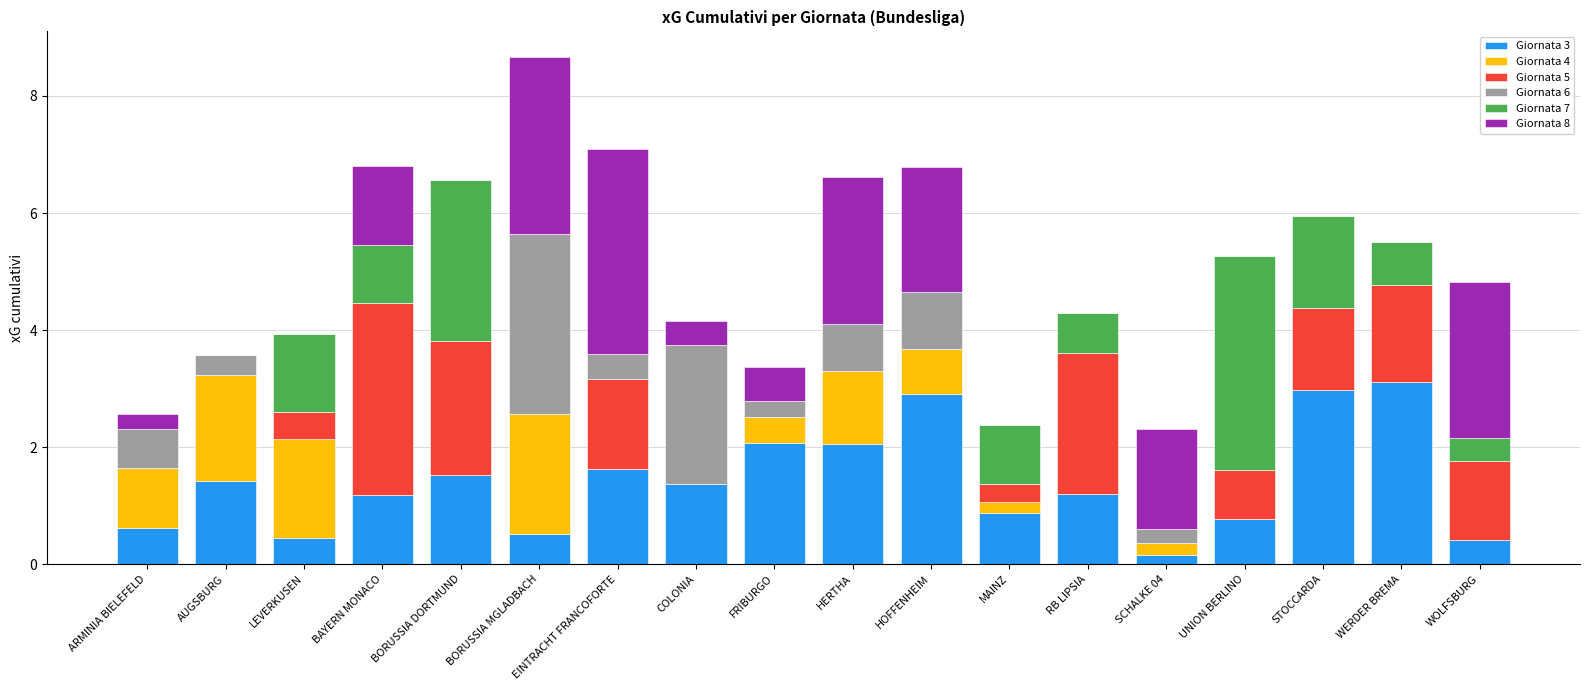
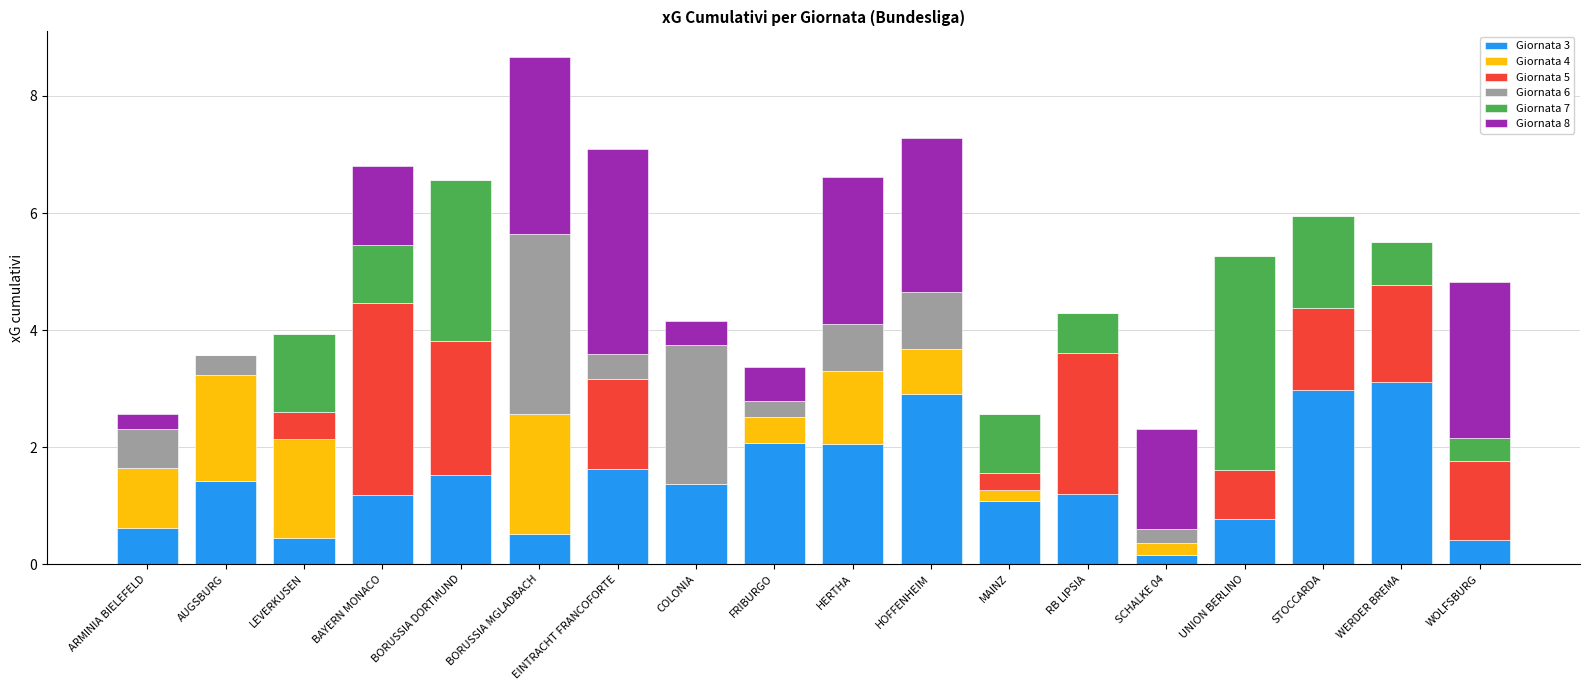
  {
    "Giornata 3": {
      "ARMINIA BIELEFELD": 0.6,
      "AUGSBURG": 1.4,
      "LEVERKUSEN": 0.4,
      "BAYERN MONACO": 1.2,
      "BORUSSIA DORTMUND": 1.5,
      "BORUSSIA MGLADBACH": 0.5,
      "EINTRACHT FRANCOFORTE": 1.6,
      "COLONIA": 1.4,
      "FRIBURGO": 2.1,
      "HERTHA": 2.1,
      "HOFFENHEIM": 2.9,
-     "MAINZ": 0.9,
+     "MAINZ": 1.1,
      "RB LIPSIA": 1.2,
      "SCHALKE 04": 0.1,
      "UNION BERLINO": 0.8,
      "STOCCARDA": 3.0,
      "WERDER BREMA": 3.1,
      "WOLFSBURG": 0.4
    },
    "Giornata 4": {
      "ARMINIA BIELEFELD": 1.0,
      "AUGSBURG": 1.8,
      "LEVERKUSEN": 1.7,
      "BAYERN MONACO": 0.0,
      "BORUSSIA DORTMUND": 0.0,
      "BORUSSIA MGLADBACH": 2.1,
      "EINTRACHT FRANCOFORTE": 0.0,
      "COLONIA": 0.0,
      "FRIBURGO": 0.4,
      "HERTHA": 1.2,
      "HOFFENHEIM": 0.8,
      "MAINZ": 0.2,
      "RB LIPSIA": 0.0,
      "SCHALKE 04": 0.2,
      "UNION BERLINO": 0.0,
      "STOCCARDA": 0.0,
      "WERDER BREMA": 0.0,
      "WOLFSBURG": 0.0
    },
    "Giornata 5": {
      "ARMINIA BIELEFELD": 0.0,
      "AUGSBURG": 0.0,
      "LEVERKUSEN": 0.5,
      "BAYERN MONACO": 3.3,
      "BORUSSIA DORTMUND": 2.3,
      "BORUSSIA MGLADBACH": 0.0,
      "EINTRACHT FRANCOFORTE": 1.5,
      "COLONIA": 0.0,
      "FRIBURGO": 0.0,
      "HERTHA": 0.0,
      "HOFFENHEIM": 0.0,
      "MAINZ": 0.3,
      "RB LIPSIA": 2.4,
      "SCHALKE 04": 0.0,
      "UNION BERLINO": 0.8,
      "STOCCARDA": 1.4,
      "WERDER BREMA": 1.7,
      "WOLFSBURG": 1.3
    },
    "Giornata 6": {
      "ARMINIA BIELEFELD": 0.7,
      "AUGSBURG": 0.3,
      "LEVERKUSEN": 0.0,
      "BAYERN MONACO": 0.0,
      "BORUSSIA DORTMUND": 0.0,
      "BORUSSIA MGLADBACH": 3.1,
      "EINTRACHT FRANCOFORTE": 0.4,
      "COLONIA": 2.4,
      "FRIBURGO": 0.3,
      "HERTHA": 0.8,
      "HOFFENHEIM": 1.0,
      "MAINZ": 0.0,
      "RB LIPSIA": 0.0,
      "SCHALKE 04": 0.2,
      "UNION BERLINO": 0.0,
      "STOCCARDA": 0.0,
      "WERDER BREMA": 0.0,
      "WOLFSBURG": 0.0
    },
    "Giornata 7": {
      "ARMINIA BIELEFELD": 0.0,
      "AUGSBURG": 0.0,
      "LEVERKUSEN": 1.3,
      "BAYERN MONACO": 1.0,
      "BORUSSIA DORTMUND": 2.8,
      "BORUSSIA MGLADBACH": 0.0,
      "EINTRACHT FRANCOFORTE": 0.0,
      "COLONIA": 0.0,
      "FRIBURGO": 0.0,
      "HERTHA": 0.0,
      "HOFFENHEIM": 0.0,
      "MAINZ": 1.0,
      "RB LIPSIA": 0.7,
      "SCHALKE 04": 0.0,
      "UNION BERLINO": 3.7,
      "STOCCARDA": 1.6,
      "WERDER BREMA": 0.7,
      "WOLFSBURG": 0.4
    },
    "Giornata 8": {
      "ARMINIA BIELEFELD": 0.3,
      "AUGSBURG": 0.0,
      "LEVERKUSEN": 0.0,
      "BAYERN MONACO": 1.3,
      "BORUSSIA DORTMUND": 0.0,
      "BORUSSIA MGLADBACH": 3.0,
      "EINTRACHT FRANCOFORTE": 3.5,
      "COLONIA": 0.4,
      "FRIBURGO": 0.6,
      "HERTHA": 2.5,
-     "HOFFENHEIM": 2.1,
+     "HOFFENHEIM": 2.6,
      "MAINZ": 0.0,
      "RB LIPSIA": 0.0,
      "SCHALKE 04": 1.7,
      "UNION BERLINO": 0.0,
      "STOCCARDA": 0.0,
      "WERDER BREMA": 0.0,
      "WOLFSBURG": 2.7
    }
  }
